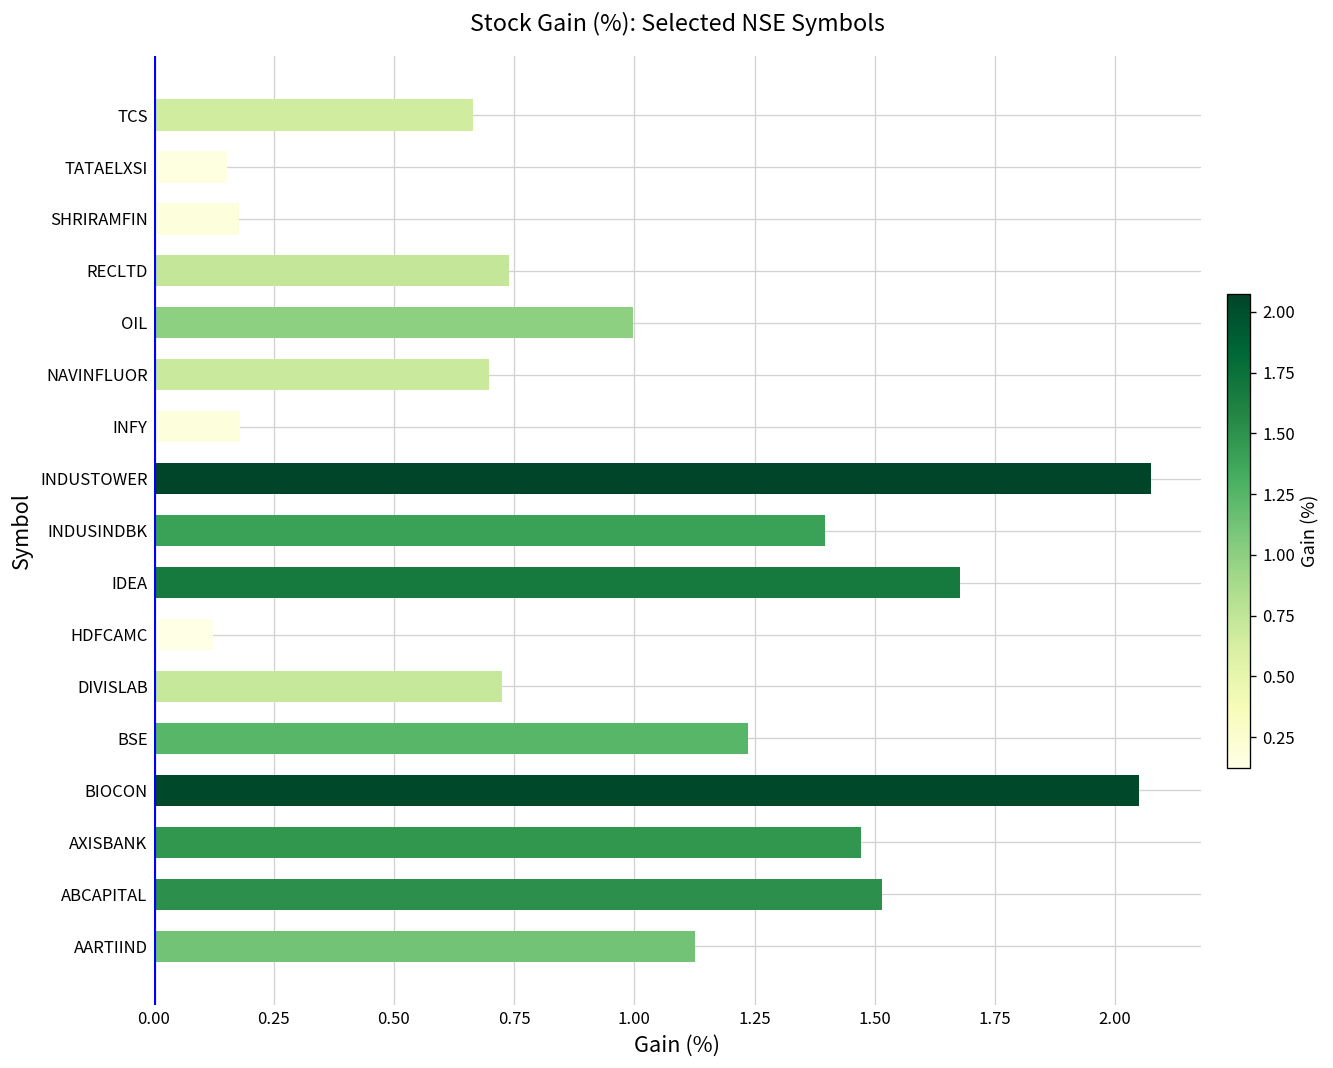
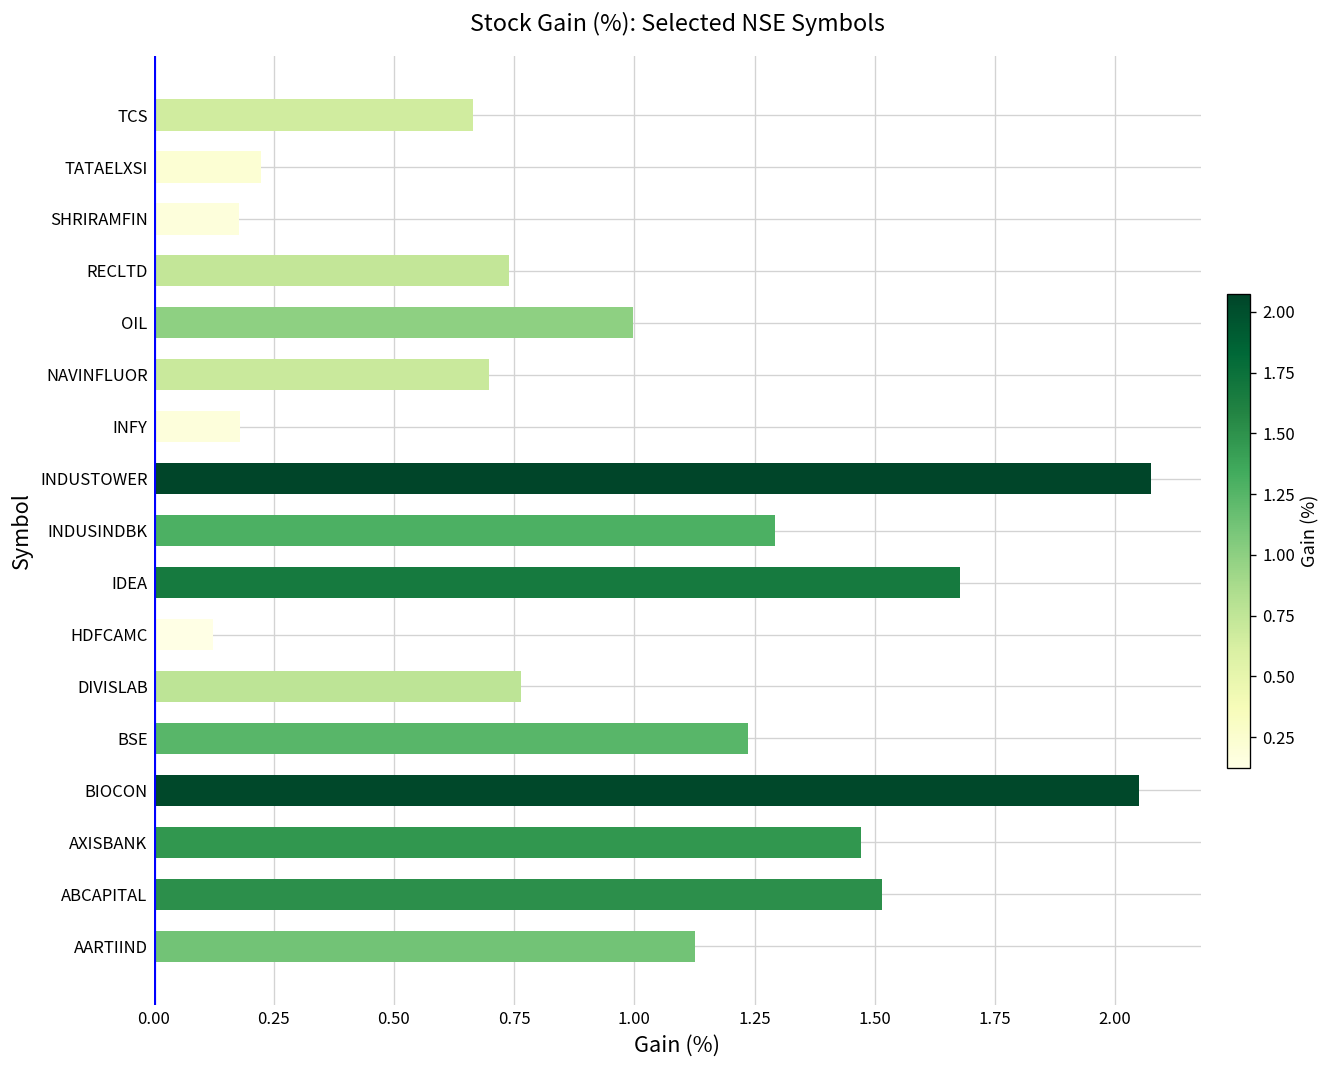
  {
    "TCS": 0.66,
-   "TATAELXSI": 0.15,
+   "TATAELXSI": 0.22,
    "SHRIRAMFIN": 0.18,
    "RECLTD": 0.74,
    "OIL": 1.00,
    "NAVINFLUOR": 0.70,
    "INFY": 0.18,
    "INDUSTOWER": 2.08,
-   "INDUSINDBK": 1.40,
+   "INDUSINDBK": 1.29,
    "IDEA": 1.68,
    "HDFCAMC": 0.12,
-   "DIVISLAB": 0.72,
+   "DIVISLAB": 0.76,
    "BSE": 1.24,
    "BIOCON": 2.05,
    "AXISBANK": 1.47,
    "ABCAPITAL": 1.52,
    "AARTIIND": 1.13
  }
